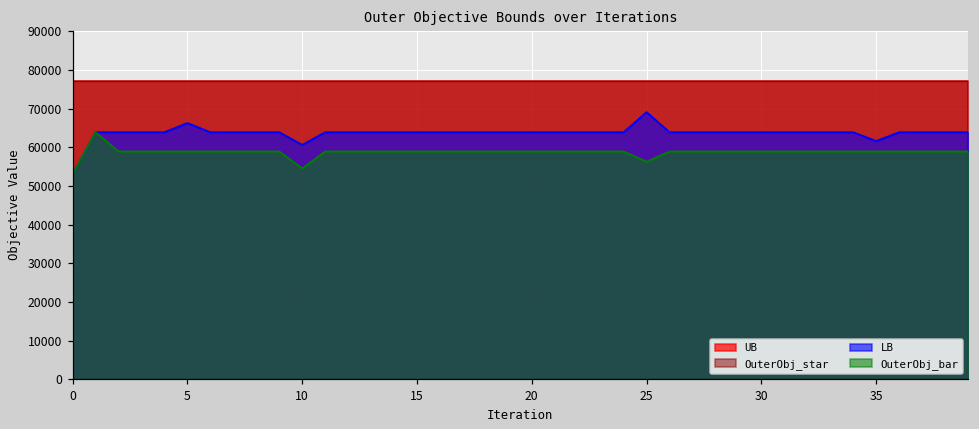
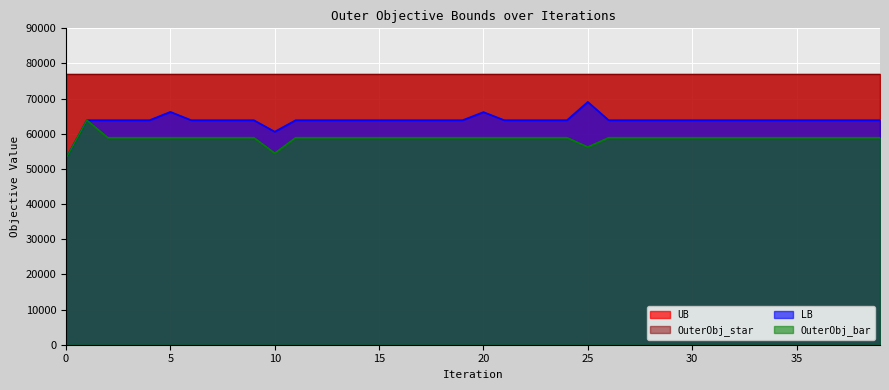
  {
    "OuterObj_star": {
      "0": 77000,
      "5": 77000,
      "10": 77000,
      "15": 77000,
      "20": 77000,
      "25": 77000,
      "30": 77000,
      "35": 77000
    },
    "LB": {
      "5": 66000,
      "10": 61000,
      "15": 64000,
-     "20": 64000,
+     "20": 66000,
      "25": 69000,
      "30": 64000,
-     "35": 62000
+     "35": 64000
    },
    "OuterObj_bar": {
      "5": 59000,
      "10": 54000,
      "15": 59000,
      "20": 59000,
      "25": 56000,
      "30": 59000,
      "35": 59000
    }
  }
